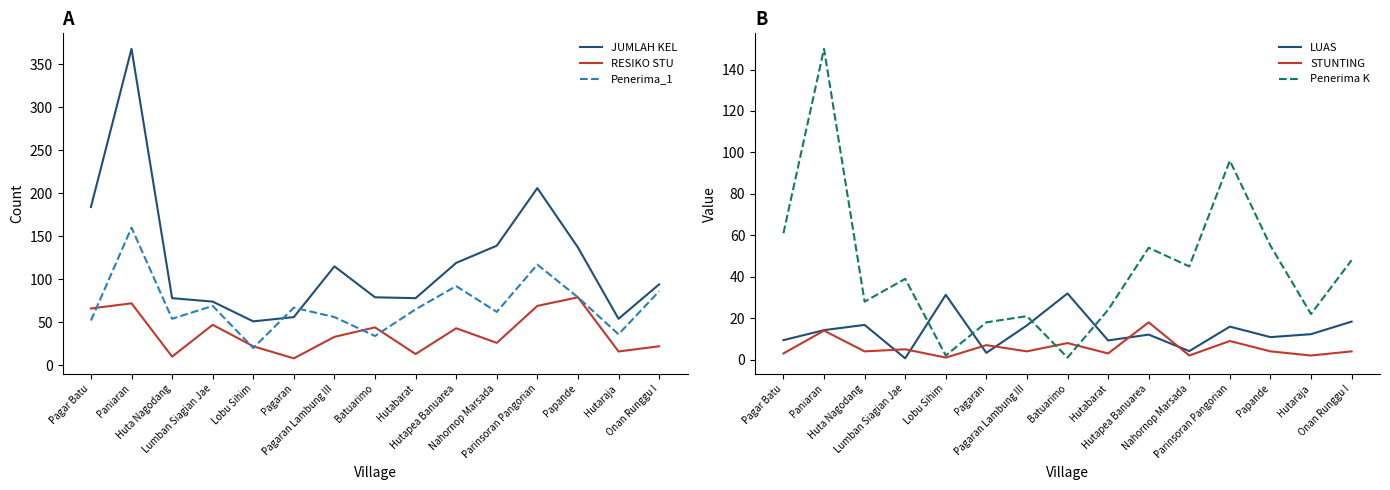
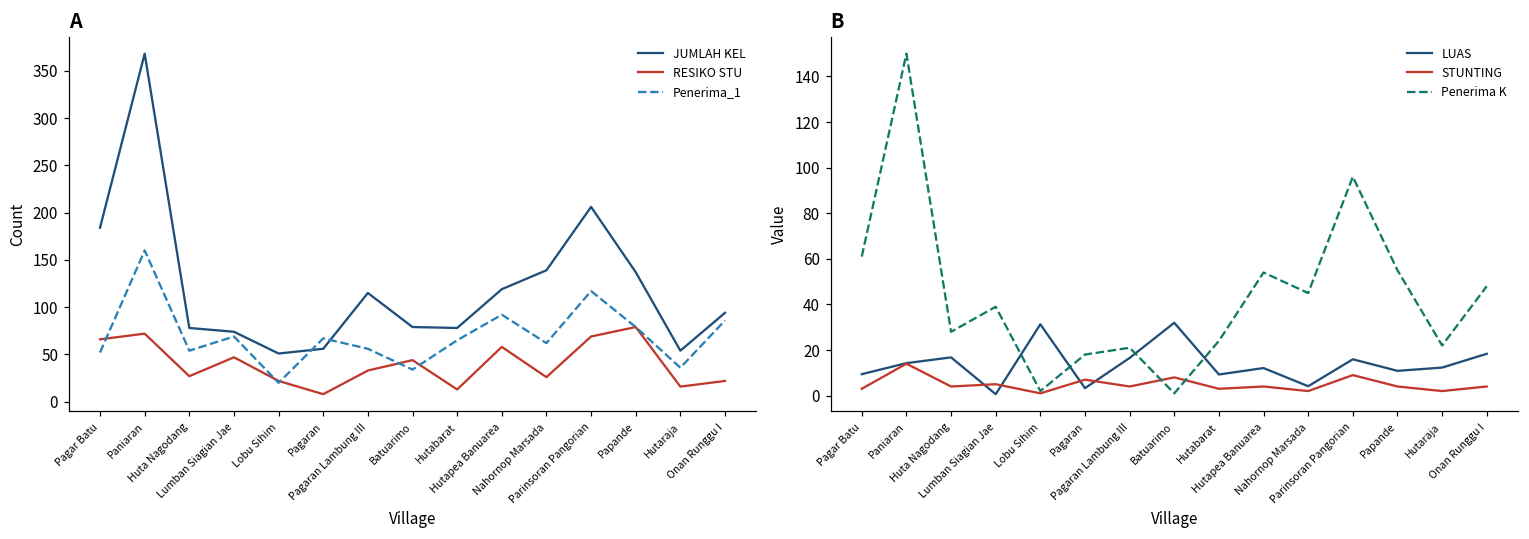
  {
    "A": {
      "JUMLAH KEL": {
        "Pagar Batu": 180,
        "Paniaran": 370,
        "Huta Nagodang": 80,
        "Lumban Siagian Jae": 70,
        "Lobu Sihim": 50,
        "Pagaran": 60,
        "Pagaran Lambung III": 120,
        "Batuarimo": 80,
        "Hutabarat": 80,
        "Hutapea Banuarea": 120,
        "Nahornop Marsada": 140,
        "Parinsoran Pangorian": 210,
        "Papande": 140,
        "Hutaraja": 50,
        "Onan Runggu I": 90
      },
      "RESIKO STU": {
        "Pagar Batu": 70,
        "Paniaran": 70,
-       "Huta Nagodang": 10,
+       "Huta Nagodang": 30,
        "Lumban Siagian Jae": 50,
        "Pagaran": 10,
        "Pagaran Lambung III": 30,
        "Batuarimo": 40,
        "Hutabarat": 10,
-       "Hutapea Banuarea": 40,
+       "Hutapea Banuarea": 60,
        "Nahornop Marsada": 30,
        "Parinsoran Pangorian": 70,
        "Hutaraja": 20,
        "Onan Runggu I": 20
      },
      "Penerima_1": {
        "Pagar Batu": 50,
        "Paniaran": 160,
        "Huta Nagodang": 50,
        "Lumban Siagian Jae": 70,
        "Pagaran": 70,
        "Pagaran Lambung III": 60,
        "Batuarimo": 30,
        "Hutabarat": 70,
        "Hutapea Banuarea": 90,
        "Nahornop Marsada": 60,
        "Parinsoran Pangorian": 120,
        "Hutaraja": 40,
        "Onan Runggu I": 90
      }
    },
    "B": {
      "STUNTING": {
        "Pagar Batu": 3,
        "Huta Nagodang": 4,
        "Lumban Siagian Jae": 5,
        "Pagaran": 7,
        "Pagaran Lambung III": 4,
        "Batuarimo": 8,
        "Hutabarat": 3,
-       "Hutapea Banuarea": 18,
+       "Hutapea Banuarea": 4,
        "Nahornop Marsada": 2,
        "Parinsoran Pangorian": 9,
        "Papande": 4,
        "Hutaraja": 2,
        "Onan Runggu I": 4
      }
    }
  }
